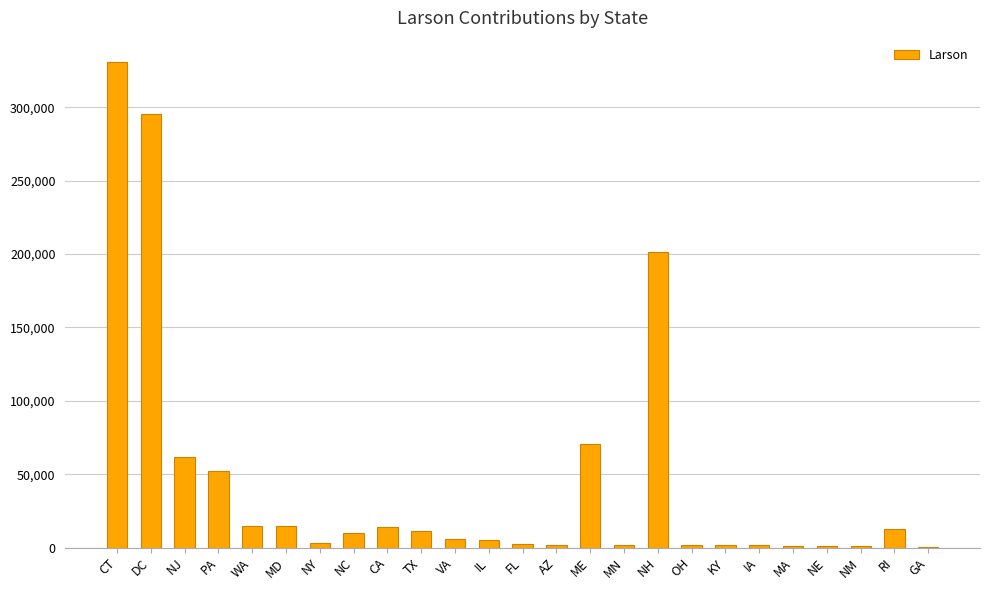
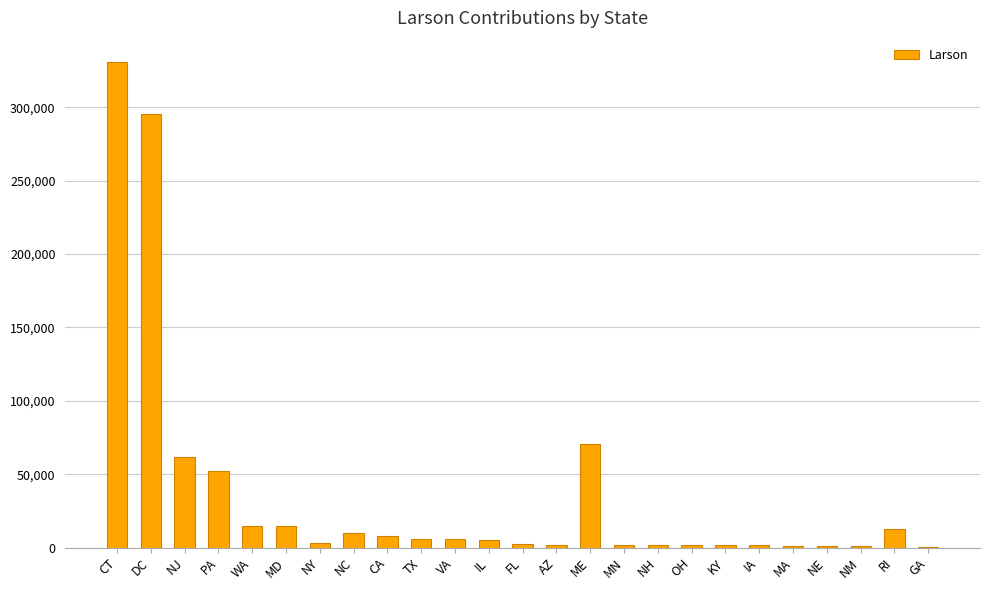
  {
    "CT": "331,000",
    "DC": "295,000",
    "NJ": "62,000",
    "PA": "52,000",
    "WA": "15,000",
    "MD": "14,000",
    "NY": "3,000",
    "NC": "10,000",
-   "CA": "14,000",
-   "TX": "12,000",
+   "CA": "8,000",
+   "TX": "6,000",
    "VA": "6,000",
    "IL": "5,000",
    "FL": "2,000",
    "AZ": "2,000",
    "ME": "70,000",
    "MN": "2,000",
-   "NH": "201,000",
+   "NH": "2,000",
    "OH": "2,000",
    "KY": "2,000",
    "IA": "2,000",
    "RI": "12,000"
  }
